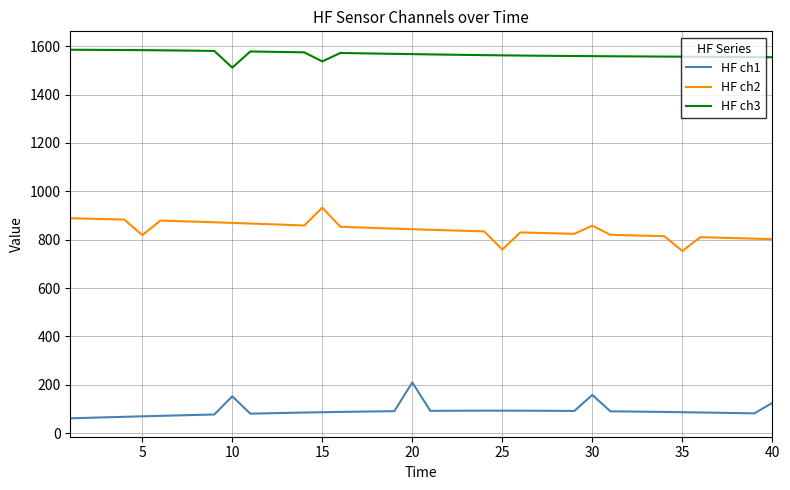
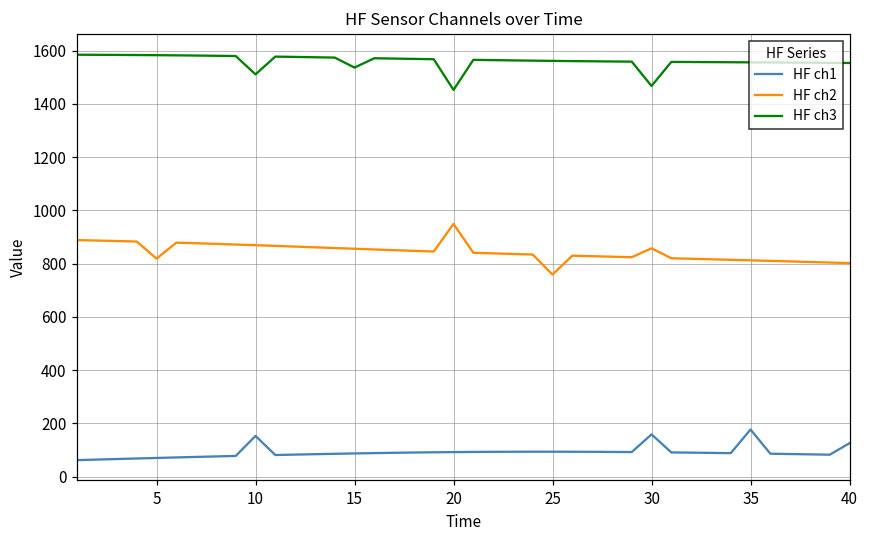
  {
    "HF ch1": {
      "5": 70,
      "10": 150,
      "15": 90,
-     "20": 210,
+     "20": 90,
      "25": 90,
      "30": 160,
-     "35": 90,
+     "35": 180,
      "40": 130
    },
    "HF ch2": {
      "5": 820,
      "10": 870,
-     "15": 930,
-     "20": 840,
+     "15": 860,
+     "20": 950,
      "25": 760,
      "30": 860,
-     "35": 750,
+     "35": 810,
      "40": 800
    },
    "HF ch3": {
      "5": 1580,
      "10": 1510,
      "15": 1540,
-     "20": 1570,
+     "20": 1450,
      "25": 1560,
-     "30": 1560,
+     "30": 1470,
      "40": 1550
    }
  }
